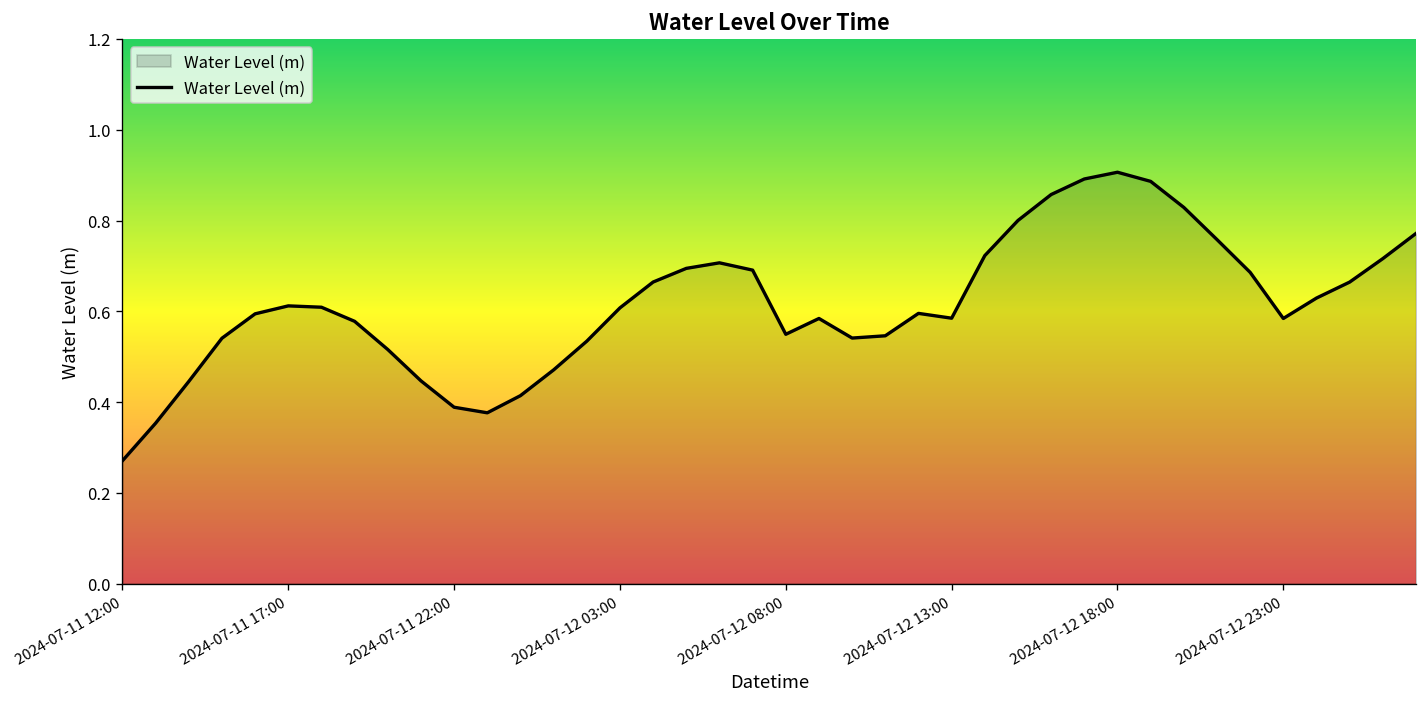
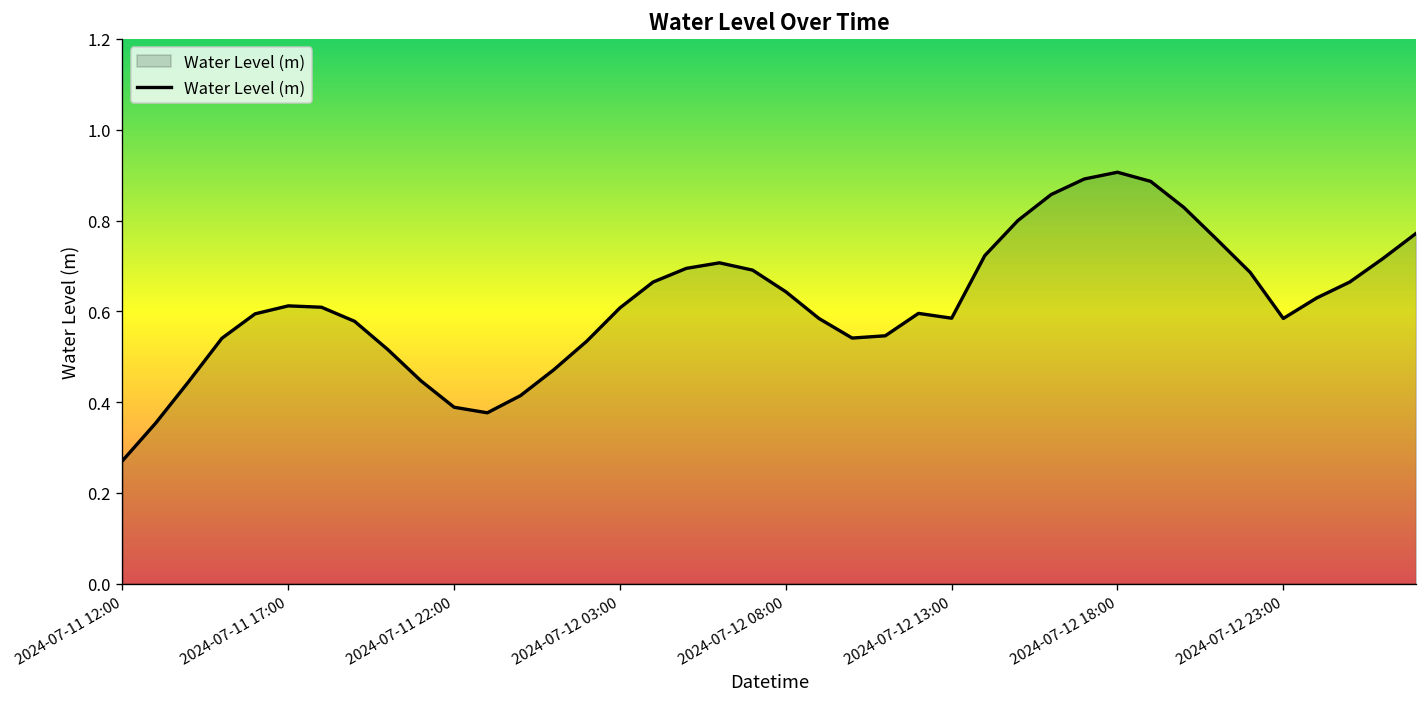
  {
    "2024-07-11 12:00": 0.27,
    "2024-07-11 17:00": 0.61,
    "2024-07-11 22:00": 0.39,
    "2024-07-12 03:00": 0.61,
-   "2024-07-12 08:00": 0.55,
+   "2024-07-12 08:00": 0.64,
    "2024-07-12 13:00": 0.58,
    "2024-07-12 18:00": 0.91,
    "2024-07-12 23:00": 0.58
  }
